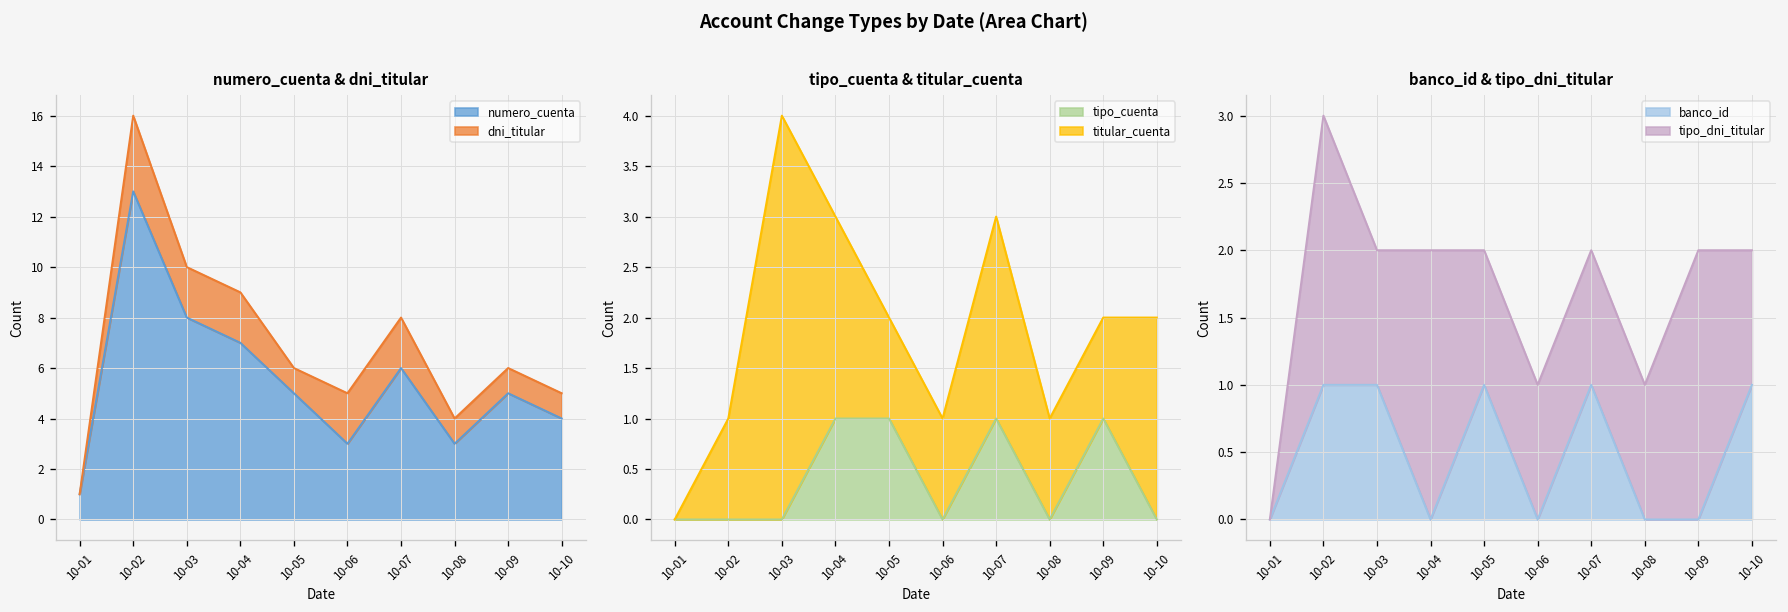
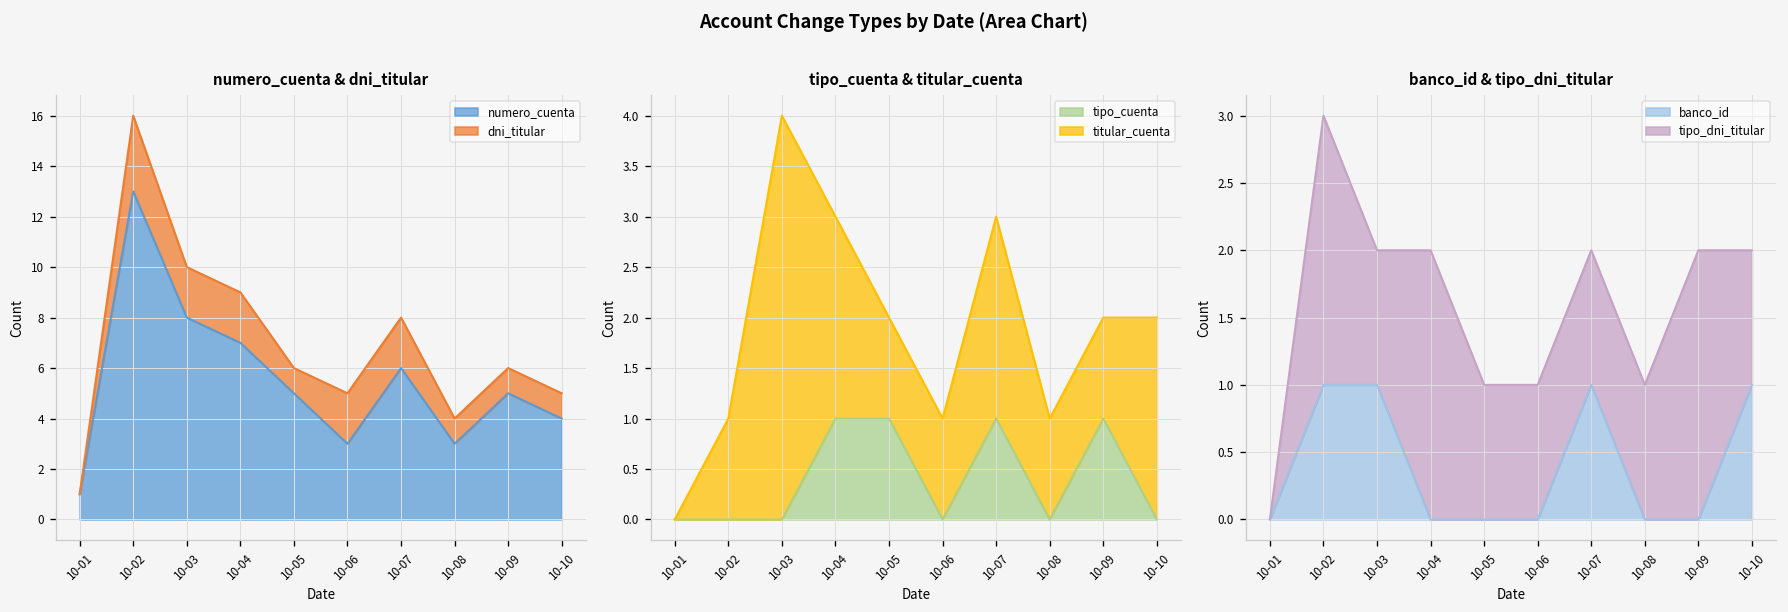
  {
    "numero_cuenta & dni_titular": {
      "numero_cuenta": {
        "10-02": 13.0,
        "10-03": 8.0,
        "10-04": 7.0,
        "10-05": 5.0,
        "10-06": 3.0,
        "10-07": 6.0,
        "10-08": 3.0,
        "10-09": 5.0,
        "10-10": 4.0
      }
    },
    "tipo_cuenta & titular_cuenta": {
      "tipo_cuenta": {
        "10-02": 0.0,
        "10-03": 0.0,
        "10-04": 1.0,
        "10-05": 1.0,
        "10-06": 0.0,
        "10-07": 1.0,
        "10-08": 0.0,
        "10-09": 1.0,
        "10-10": 0.0
      },
      "titular_cuenta": {
        "10-02": 1.0,
        "10-03": 4.0,
        "10-04": 3.0,
        "10-05": 2.0,
        "10-06": 1.0,
        "10-07": 3.0,
        "10-08": 1.0,
        "10-09": 2.0,
        "10-10": 2.0
      }
    },
    "banco_id & tipo_dni_titular": {
      "banco_id": {
        "10-02": 1,
        "10-03": 1,
        "10-04": 0,
-       "10-05": 1,
+       "10-05": 0,
        "10-06": 0,
        "10-07": 1,
        "10-08": 0,
        "10-09": 0,
        "10-10": 1
      },
      "tipo_dni_titular": {
        "10-02": 3,
        "10-03": 2,
        "10-04": 2,
        "10-06": 1,
        "10-07": 2,
        "10-08": 1,
        "10-09": 2,
        "10-10": 2
      }
    }
  }
